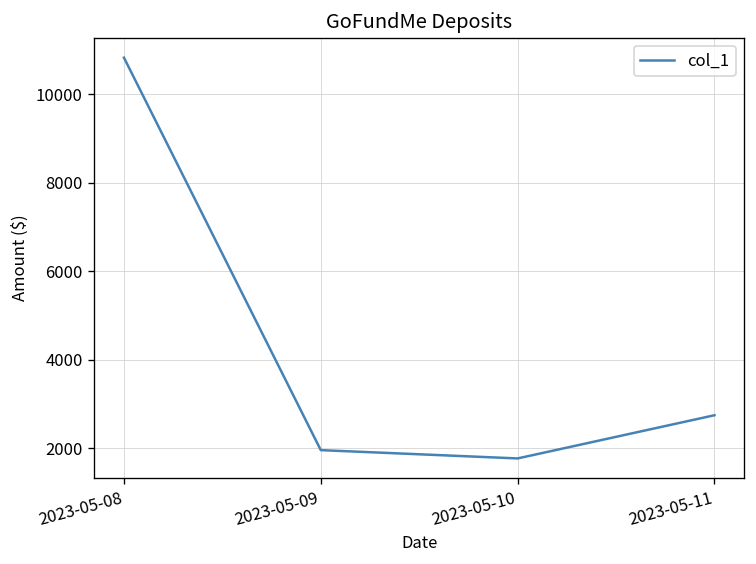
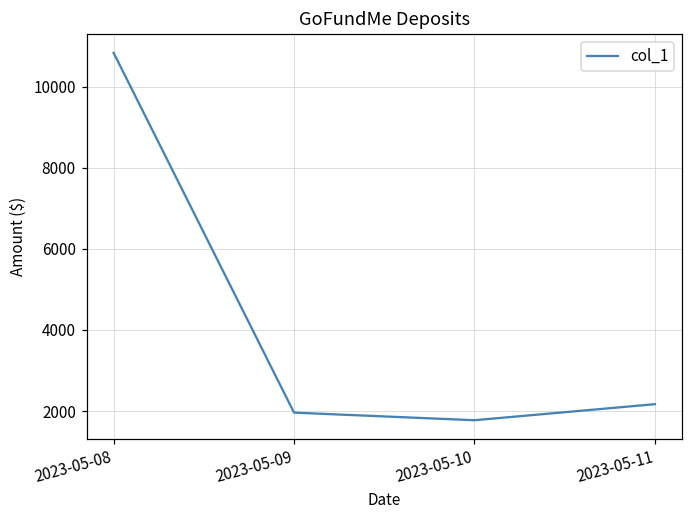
  {
    "2023-05-08": 10800,
    "2023-05-09": 2000,
    "2023-05-10": 1800,
-   "2023-05-11": 2700
+   "2023-05-11": 2200
  }
